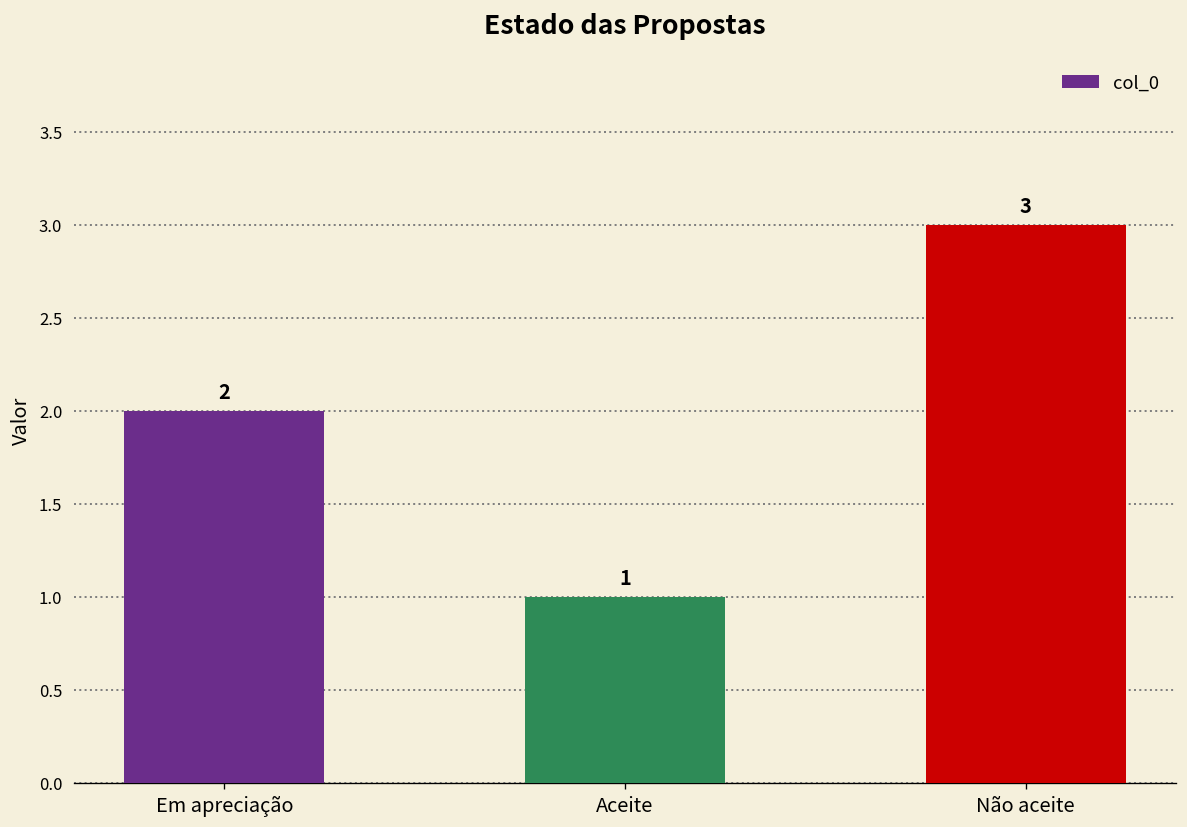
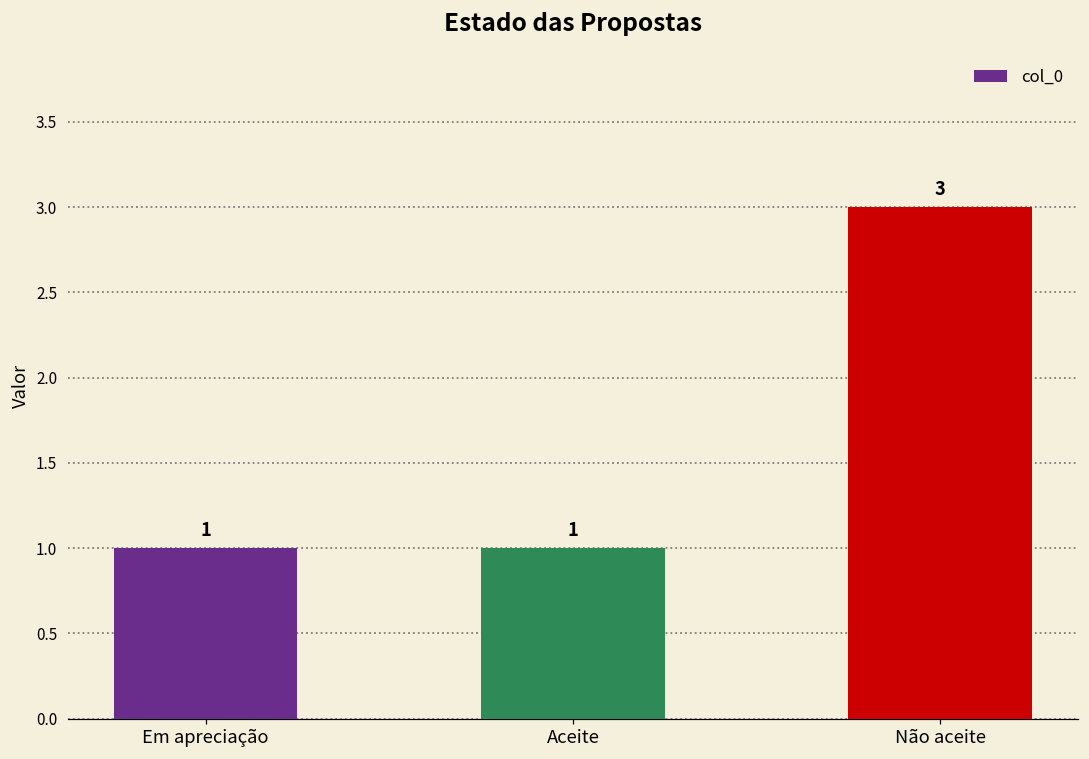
  {
-   "Em apreciação": 2,
+   "Em apreciação": 1,
    "Aceite": 1,
    "Não aceite": 3
  }
